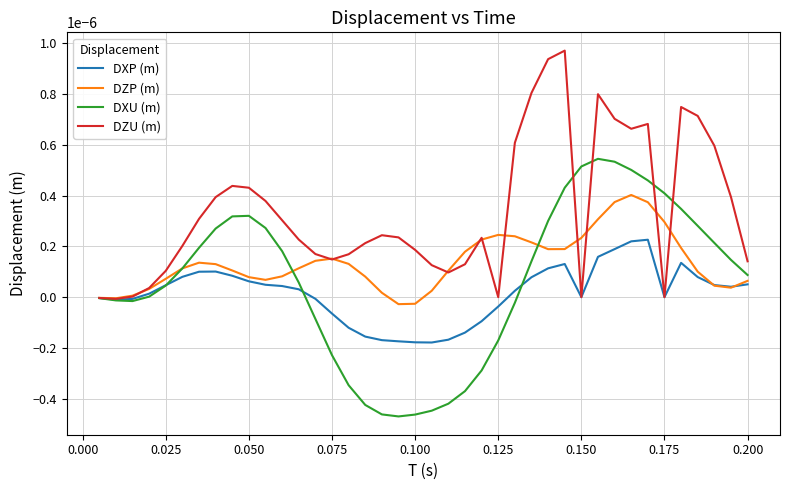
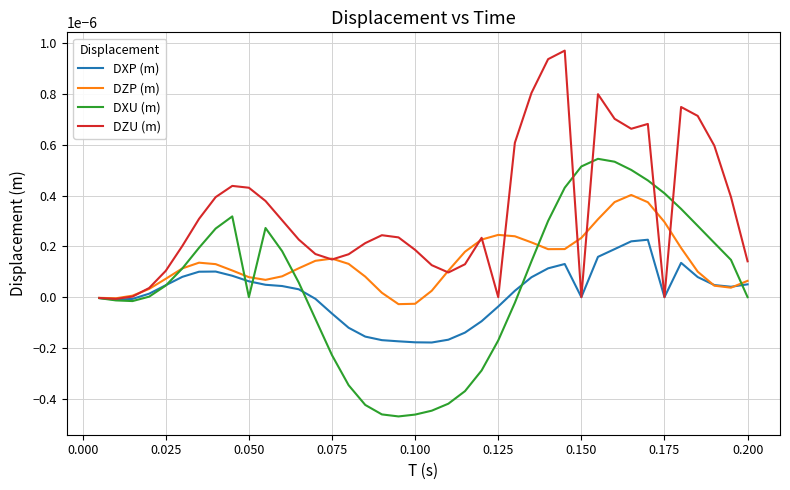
  {
    "DXP (m)": {
      "0.050": 0.00000006,
      "0.075": -0.00000006,
      "0.100": -0.00000018,
      "0.125": -0.00000004,
      "0.200": 0.00000005
    },
    "DZP (m)": {
      "0.025": 0.00000007,
      "0.050": 0.00000008,
      "0.100": -0.00000003,
      "0.125": 0.00000025,
      "0.150": 0.00000023,
      "0.175": 0.0000003,
      "0.200": 0.00000006
    },
    "DXU (m)": {
-     "0.050": 0.0000003,
+     "0.050": 0.0000000,
      "0.075": -0.00000023,
      "0.100": -0.00000046,
      "0.125": -0.00000017,
      "0.150": 0.00000052,
      "0.175": 0.0000004,
-     "0.200": 0.0000001
+     "0.200": 0.0000000
    },
    "DZU (m)": {
      "0.025": 0.0000001,
      "0.050": 0.00000043,
      "0.100": 0.00000019,
      "0.125": 0.0000000,
      "0.200": 0.00000014
    }
  }
